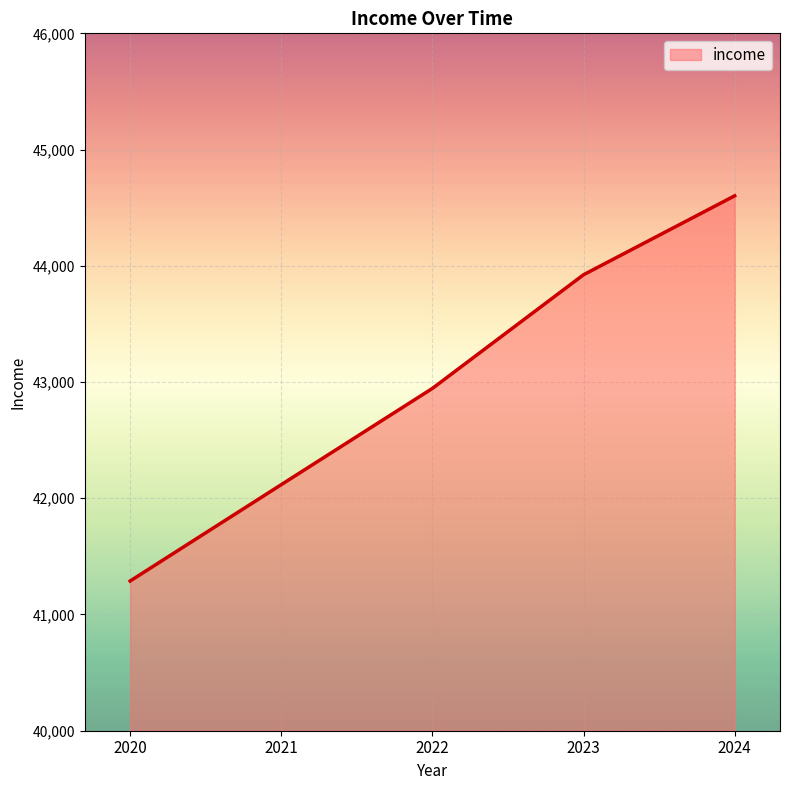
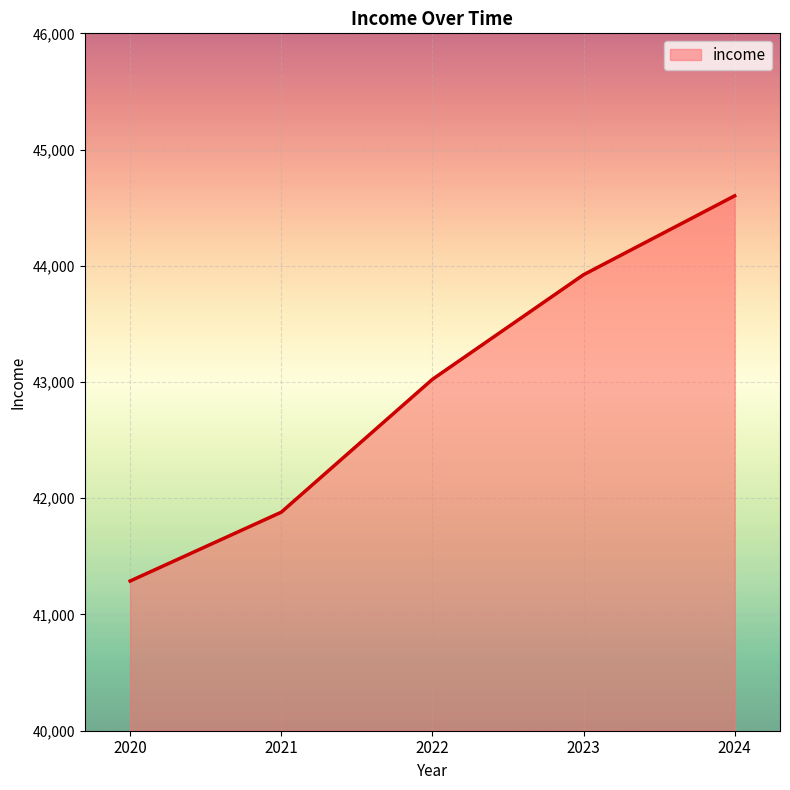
  {
    "2020": "41,290",
-   "2021": "42,120",
-   "2022": "42,950",
+   "2021": "41,880",
+   "2022": "43,020",
    "2023": "43,920",
    "2024": "44,600"
  }
